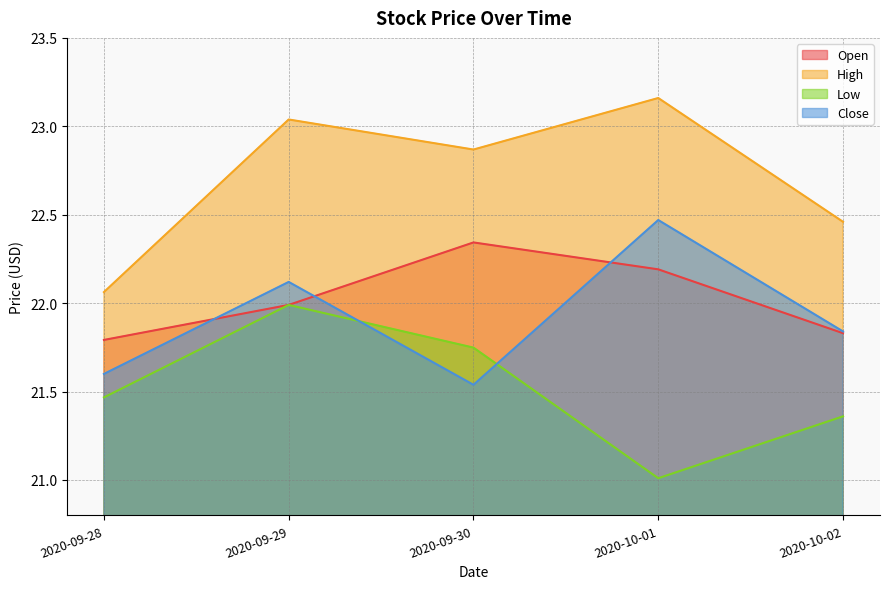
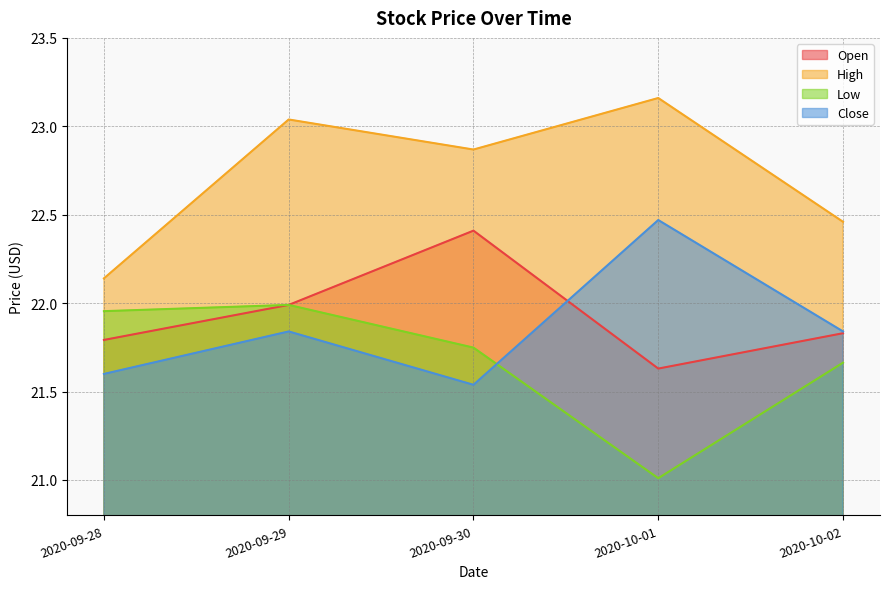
  {
    "Open": {
      "2020-09-28": 21.79,
-     "2020-09-30": 22.34,
-     "2020-10-01": 22.19
+     "2020-09-30": 22.41,
+     "2020-10-01": 21.63
    },
    "High": {
-     "2020-09-28": 22.06,
+     "2020-09-28": 22.14,
      "2020-09-29": 23.04,
      "2020-09-30": 22.87,
      "2020-10-01": 23.16,
      "2020-10-02": 22.46
    },
    "Low": {
-     "2020-09-28": 21.47,
+     "2020-09-28": 21.95,
      "2020-09-30": 21.75,
      "2020-10-01": 21.01,
-     "2020-10-02": 21.36
+     "2020-10-02": 21.66
    },
    "Close": {
      "2020-09-28": 21.60,
-     "2020-09-29": 22.12,
+     "2020-09-29": 21.84,
      "2020-09-30": 21.54,
      "2020-10-01": 22.47
    }
  }
